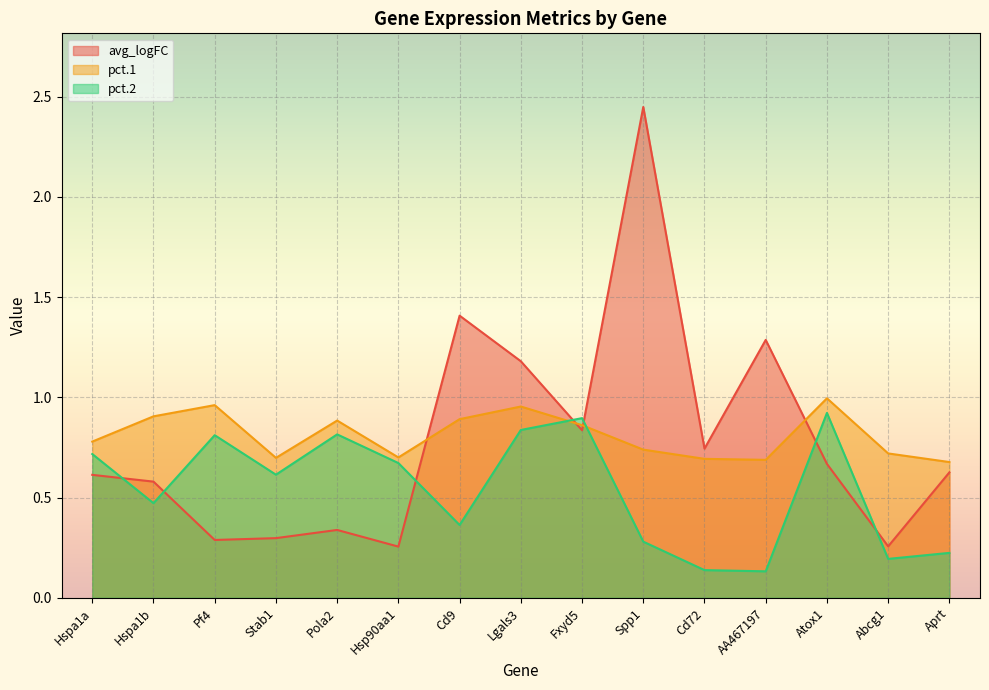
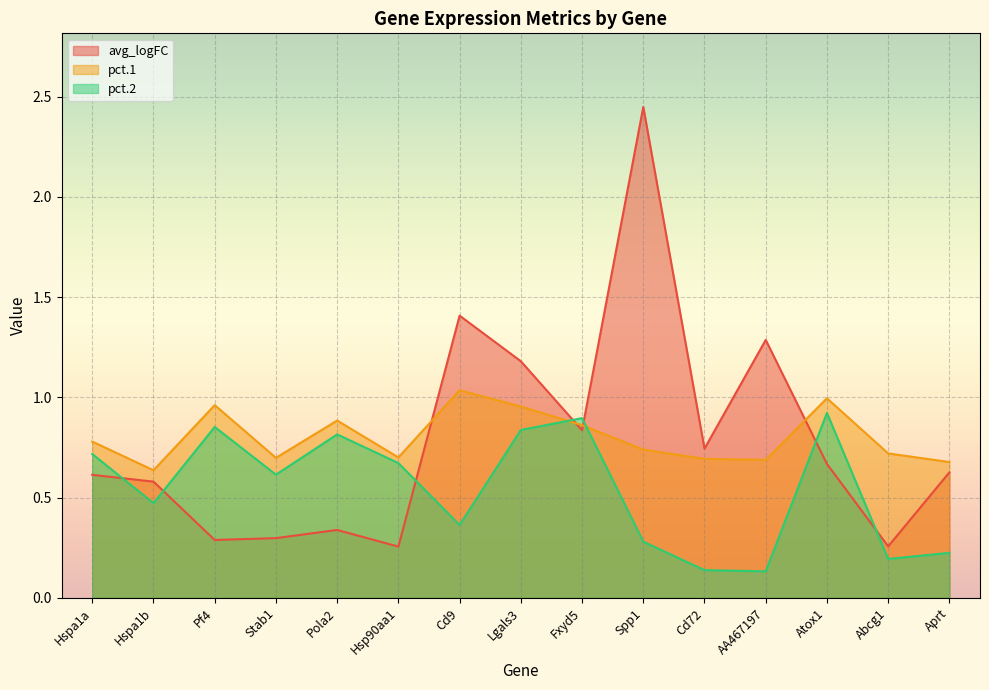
  {
    "avg_logFC": {
      "Hspa1a": 0.61,
      "Hspa1b": 0.58,
      "Pf4": 0.29,
      "Stab1": 0.30,
      "Pola2": 0.34,
      "Hsp90aa1": 0.26,
      "Cd9": 1.41,
      "Lgals3": 1.18,
      "Fxyd5": 0.84,
      "Spp1": 2.45,
      "Cd72": 0.74,
      "AA467197": 1.29,
      "Atox1": 0.67,
      "Abcg1": 0.26,
      "Aprt": 0.63
    },
    "pct.1": {
      "Hspa1a": 0.78,
-     "Hspa1b": 0.91,
+     "Hspa1b": 0.64,
      "Pf4": 0.96,
      "Stab1": 0.70,
      "Pola2": 0.88,
      "Hsp90aa1": 0.70,
-     "Cd9": 0.89,
+     "Cd9": 1.04,
      "Lgals3": 0.95,
      "Fxyd5": 0.86,
      "Spp1": 0.74,
      "Cd72": 0.69,
      "AA467197": 0.69,
      "Atox1": 1.00,
      "Abcg1": 0.72,
      "Aprt": 0.68
    },
    "pct.2": {
      "Hspa1a": 0.72,
      "Hspa1b": 0.47,
-     "Pf4": 0.81,
+     "Pf4": 0.85,
      "Stab1": 0.61,
      "Pola2": 0.82,
      "Hsp90aa1": 0.67,
      "Cd9": 0.36,
      "Lgals3": 0.84,
      "Fxyd5": 0.90,
      "Spp1": 0.28,
      "Cd72": 0.14,
      "AA467197": 0.13,
      "Atox1": 0.92,
      "Abcg1": 0.19,
      "Aprt": 0.22
    }
  }
